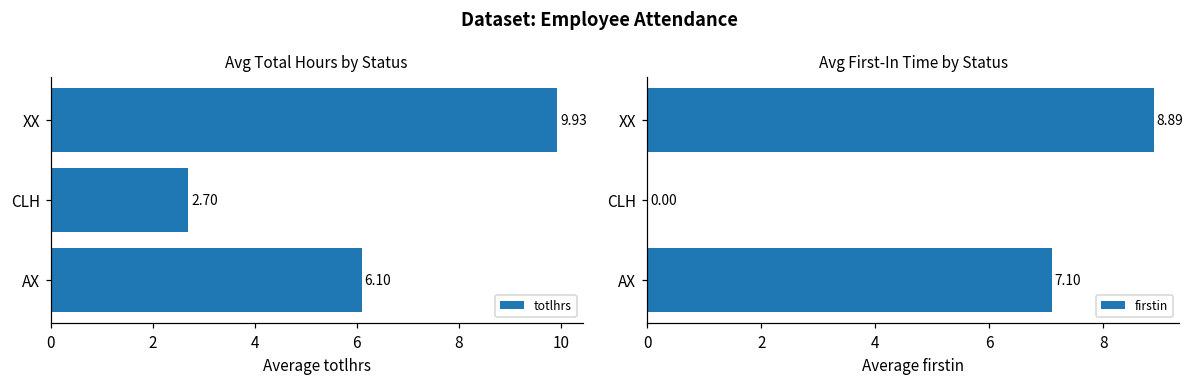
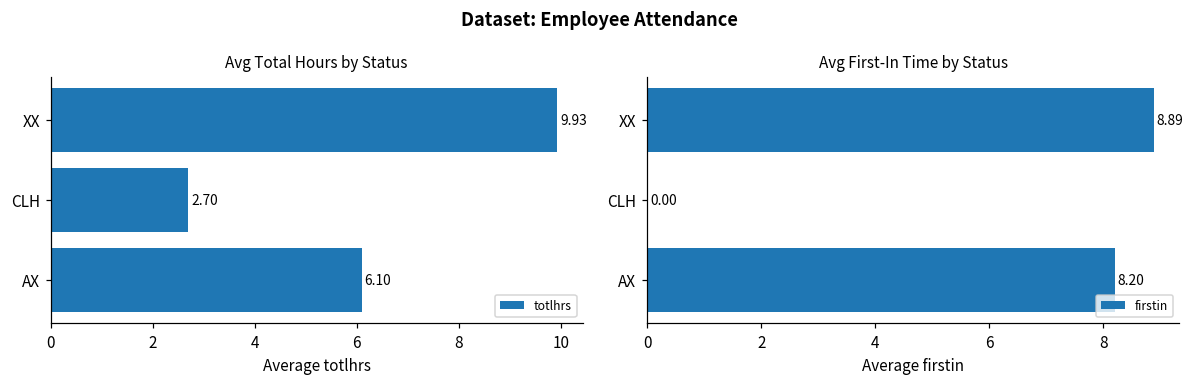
  {
    "Avg Total Hours by Status": {
      "XX": 9.93,
      "CLH": 2.70,
      "AX": 6.10
    },
    "Avg First-In Time by Status": {
      "XX": 8.89,
      "CLH": 0.00,
-     "AX": 7.10
+     "AX": 8.20
    }
  }
